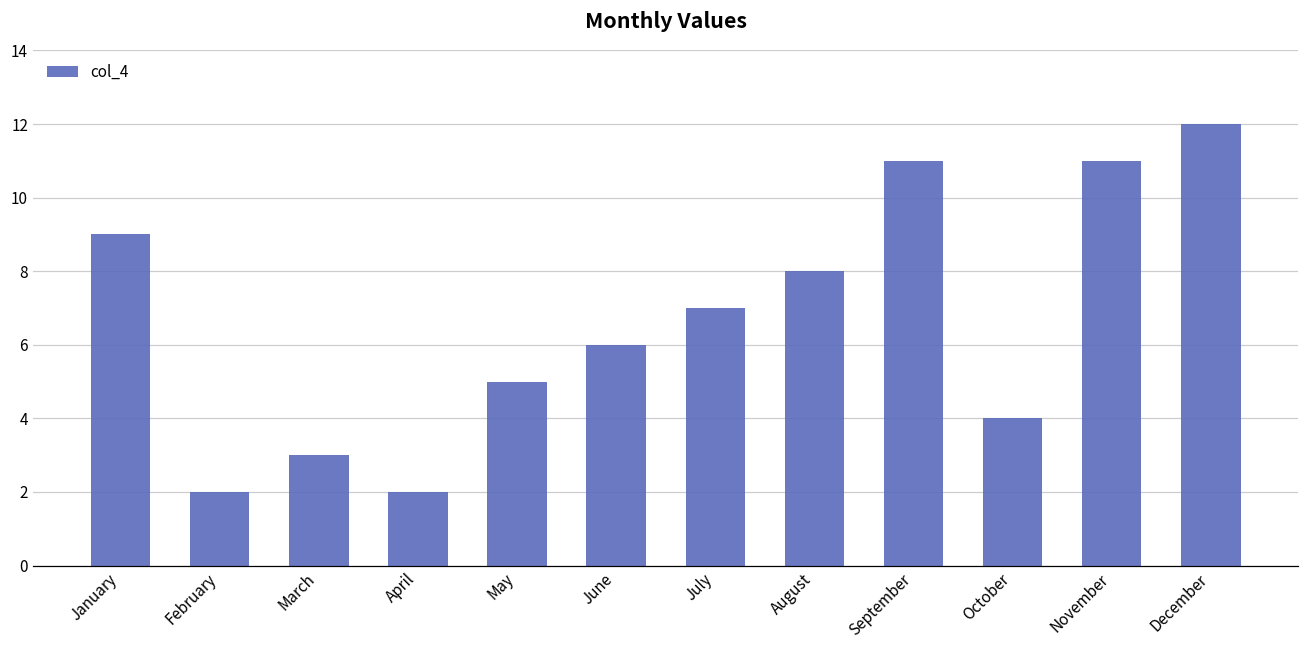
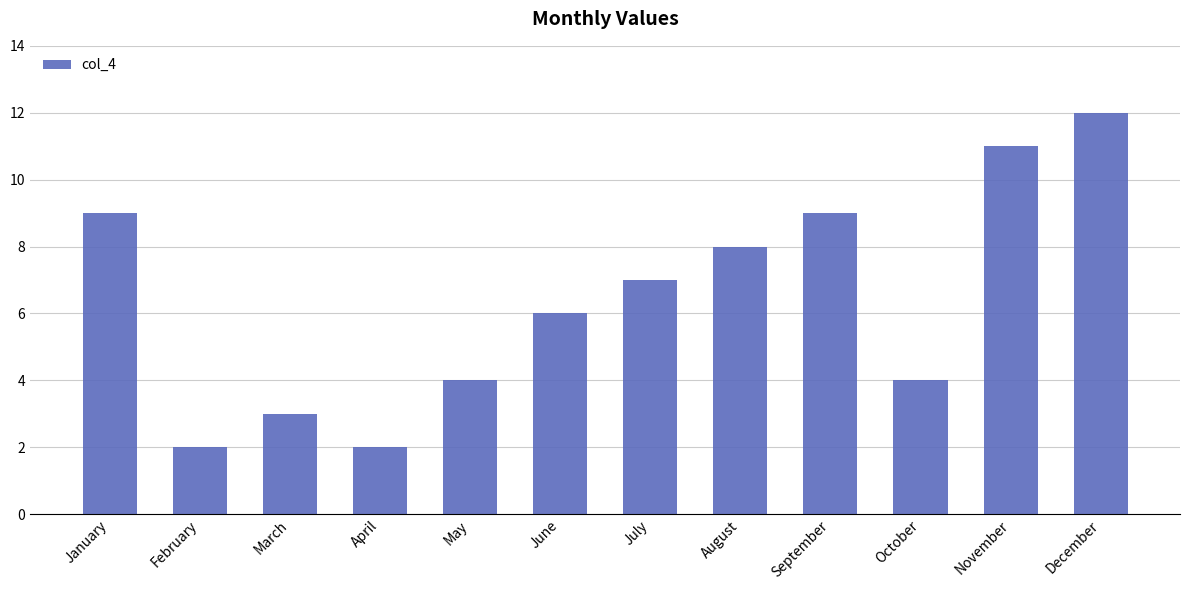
  {
    "January": 9,
    "February": 2,
    "March": 3,
    "April": 2,
-   "May": 5,
+   "May": 4,
    "June": 6,
    "July": 7,
    "August": 8,
-   "September": 11,
+   "September": 9,
    "October": 4,
    "November": 11,
    "December": 12
  }
